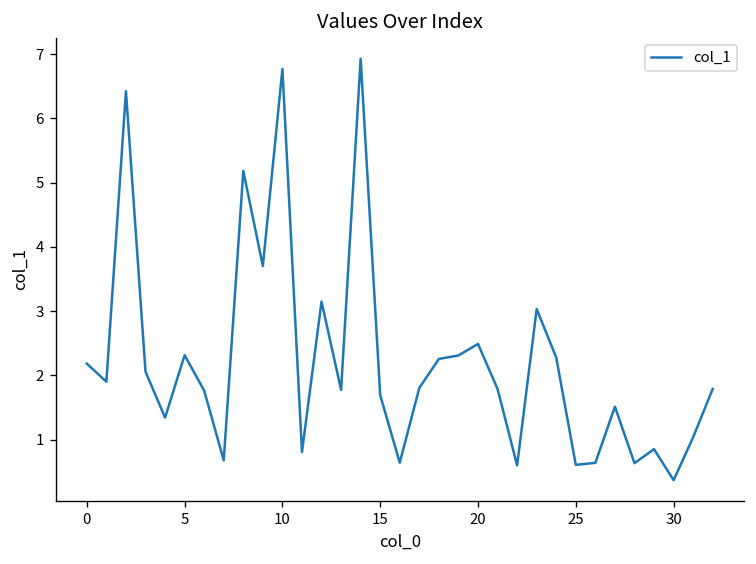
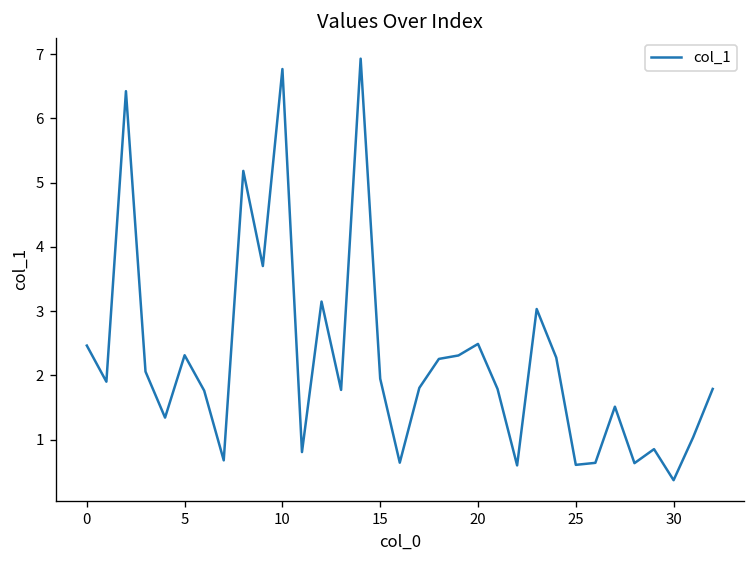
  {
-   "0": 2.2,
+   "0": 2.5,
    "5": 2.3,
    "10": 6.8,
-   "15": 1.7,
+   "15": 1.9,
    "20": 2.5,
    "25": 0.6,
    "30": 0.4
  }
